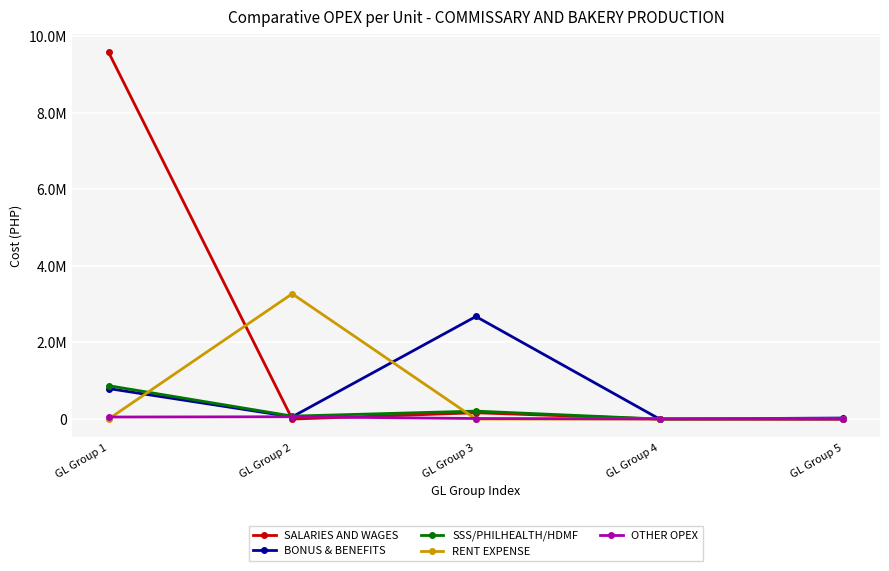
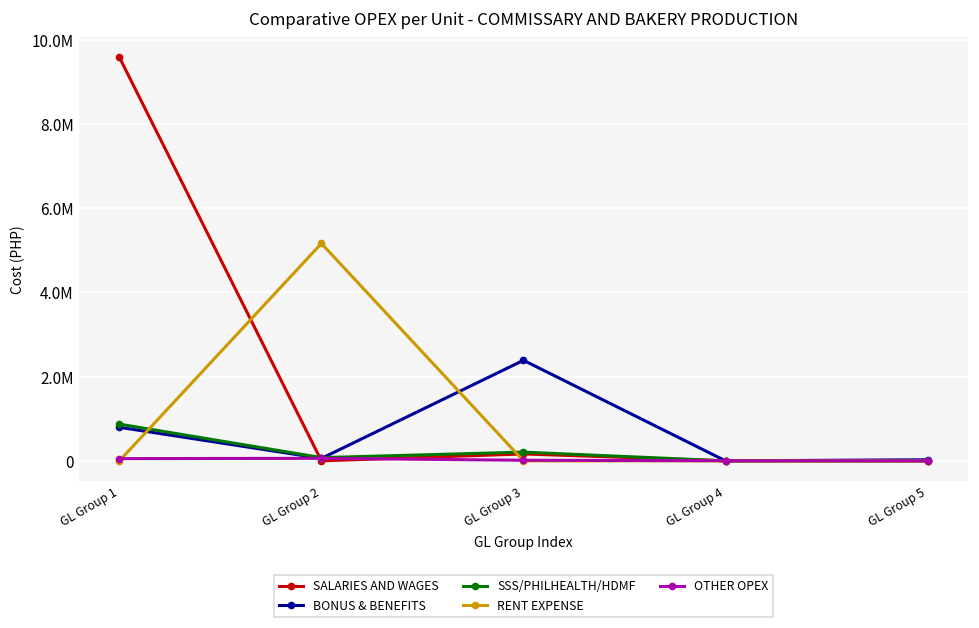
  {
    "SALARIES AND WAGES": {
      "GL Group 1": 9600000
    },
    "BONUS & BENEFITS": {
      "GL Group 1": 800000,
-     "GL Group 3": 2700000
+     "GL Group 3": 2400000
    },
    "SSS/PHILHEALTH/HDMF": {
      "GL Group 1": 900000
    },
    "RENT EXPENSE": {
-     "GL Group 2": 3300000
+     "GL Group 2": 5200000
    }
  }
